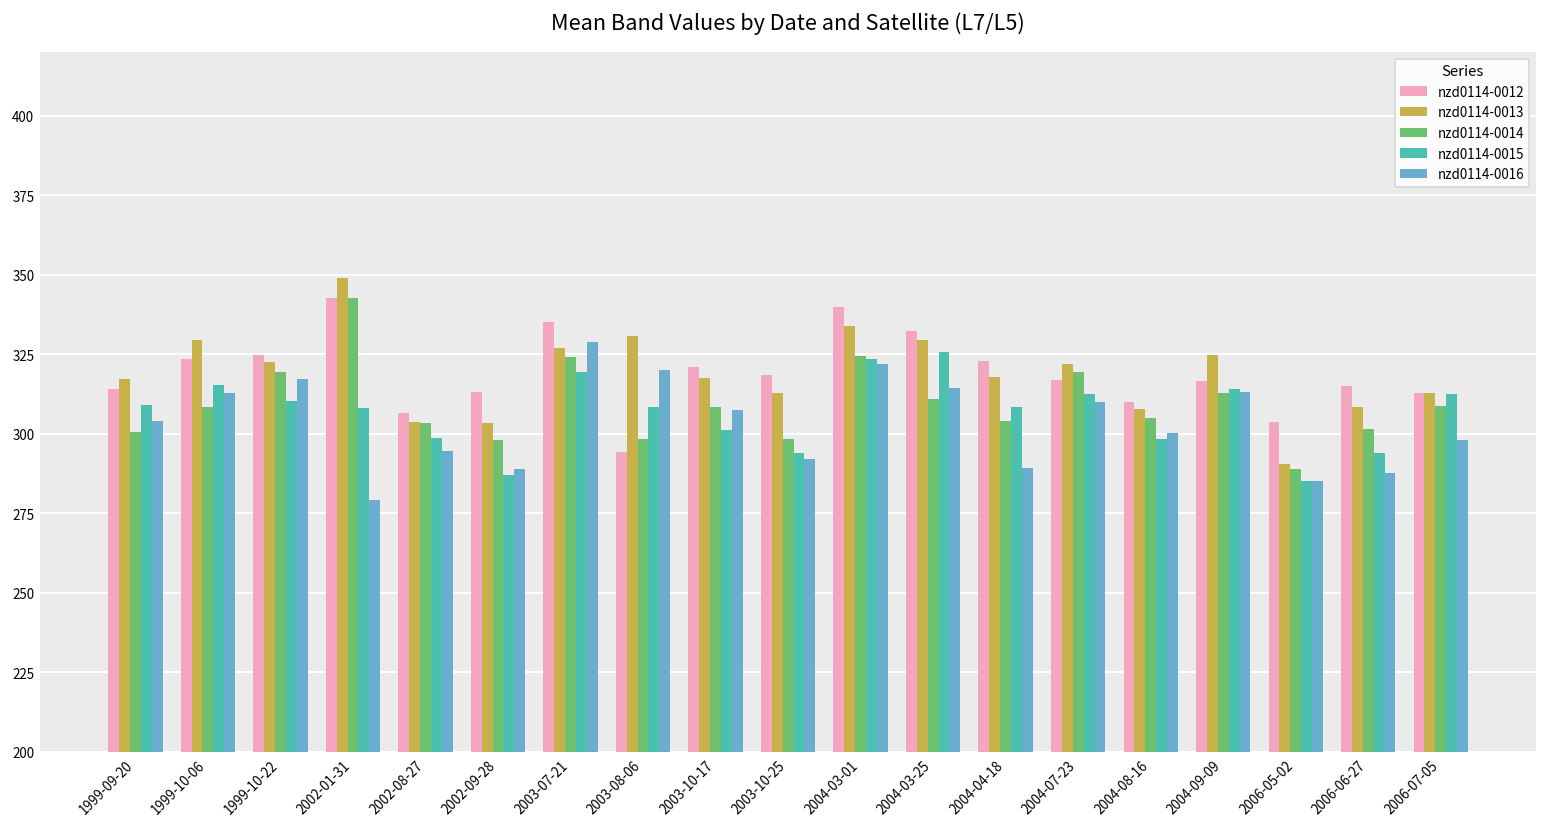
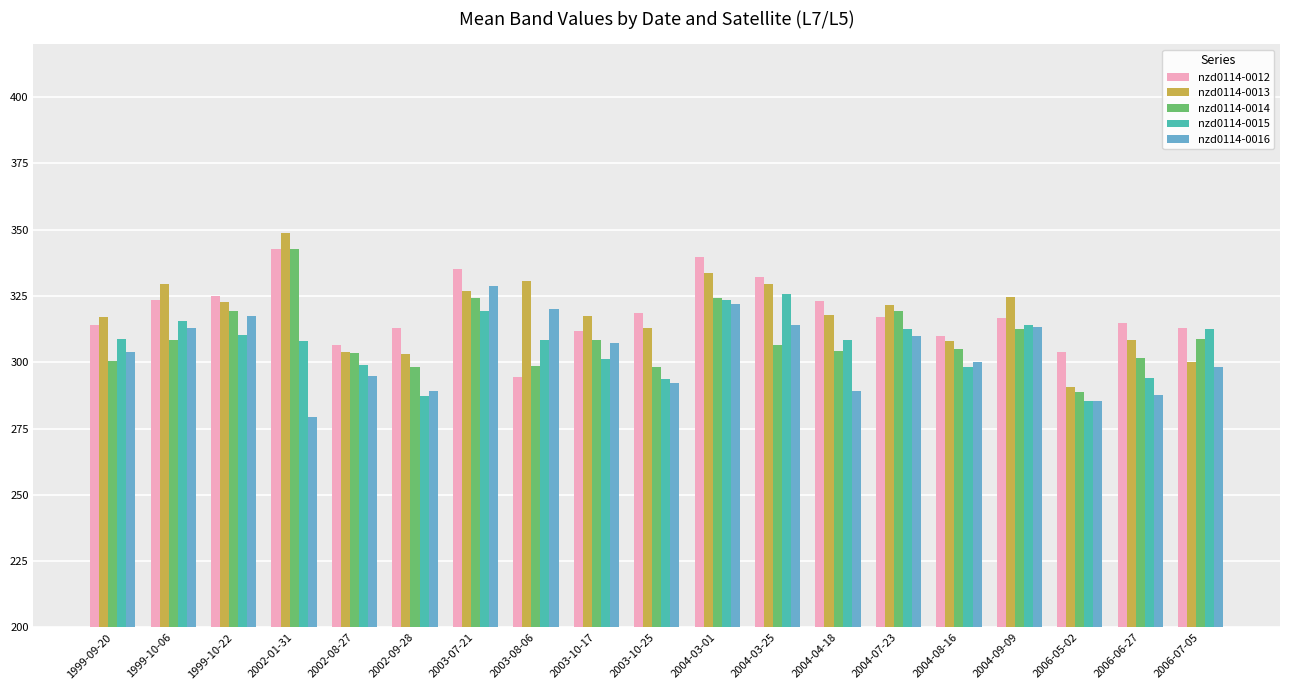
  {
    "nzd0114-0012": {
      "1999-09-20": 314,
      "1999-10-06": 324,
      "1999-10-22": 325,
      "2002-01-31": 343,
      "2002-08-27": 307,
      "2002-09-28": 313,
      "2003-07-21": 335,
      "2003-08-06": 294,
-     "2003-10-17": 321,
+     "2003-10-17": 312,
      "2003-10-25": 319,
      "2004-03-01": 340,
      "2004-03-25": 332,
      "2004-04-18": 323,
      "2004-07-23": 317,
      "2004-08-16": 310,
      "2004-09-09": 317,
      "2006-05-02": 304,
      "2006-06-27": 315,
      "2006-07-05": 313
    },
    "nzd0114-0013": {
      "1999-09-20": 317,
      "1999-10-06": 329,
      "1999-10-22": 323,
      "2002-01-31": 349,
      "2002-08-27": 304,
      "2002-09-28": 303,
      "2003-07-21": 327,
      "2003-08-06": 331,
      "2003-10-17": 318,
      "2003-10-25": 313,
      "2004-03-01": 334,
      "2004-03-25": 329,
      "2004-04-18": 318,
      "2004-07-23": 322,
      "2004-08-16": 308,
      "2004-09-09": 325,
      "2006-05-02": 291,
      "2006-06-27": 308,
-     "2006-07-05": 313
+     "2006-07-05": 300
    },
    "nzd0114-0014": {
      "1999-09-20": 301,
      "1999-10-06": 308,
      "1999-10-22": 319,
      "2002-01-31": 343,
      "2002-08-27": 304,
      "2002-09-28": 298,
      "2003-07-21": 324,
      "2003-08-06": 299,
      "2003-10-17": 309,
      "2003-10-25": 298,
      "2004-03-01": 324,
-     "2004-03-25": 311,
+     "2004-03-25": 307,
      "2004-04-18": 304,
      "2004-07-23": 319,
      "2004-08-16": 305,
      "2004-09-09": 313,
      "2006-05-02": 289,
      "2006-06-27": 301,
      "2006-07-05": 309
    }
  }
